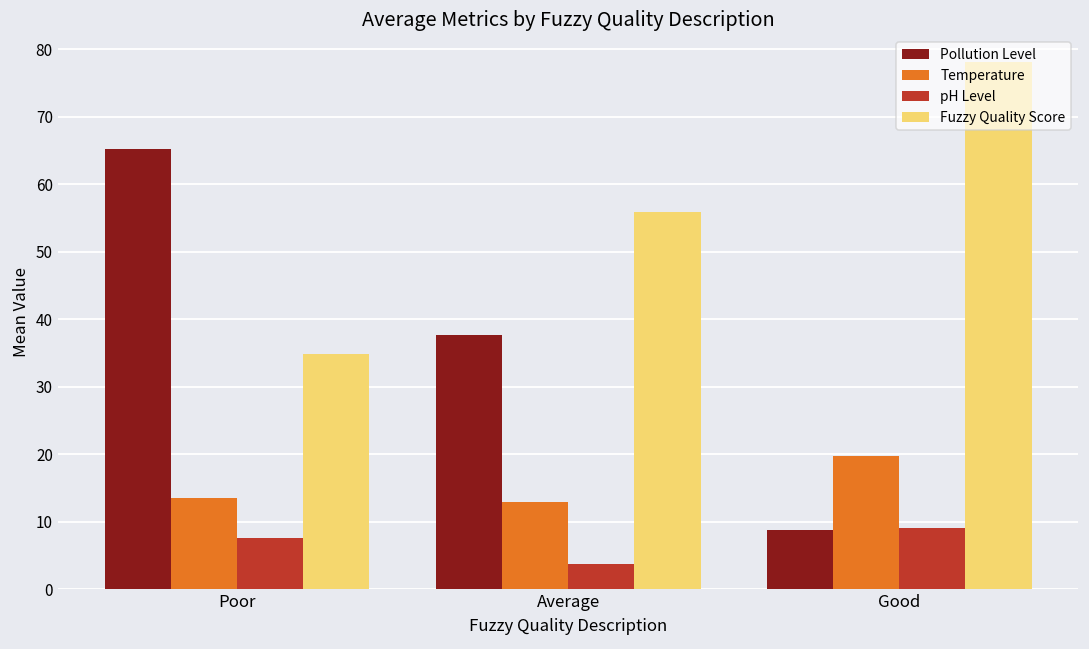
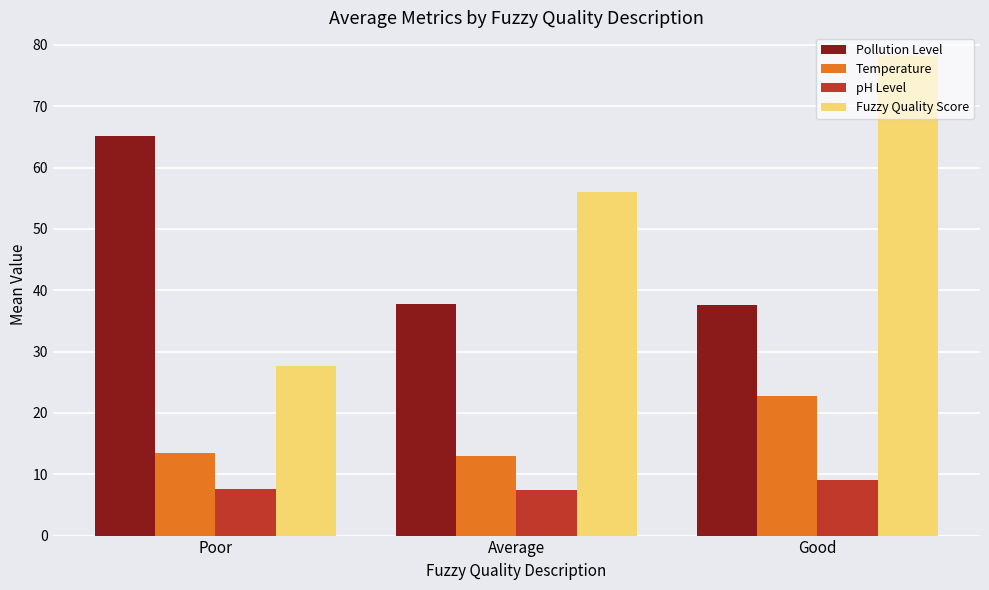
  {
    "Pollution Level": {
      "Poor": 65,
      "Average": 38,
-     "Good": 9
+     "Good": 38
    },
    "Temperature": {
      "Poor": 14,
      "Average": 13,
-     "Good": 20
+     "Good": 23
    },
    "pH Level": {
      "Poor": 8,
-     "Average": 4,
+     "Average": 7,
      "Good": 9
    },
    "Fuzzy Quality Score": {
-     "Poor": 35,
+     "Poor": 28,
      "Average": 56
    }
  }
